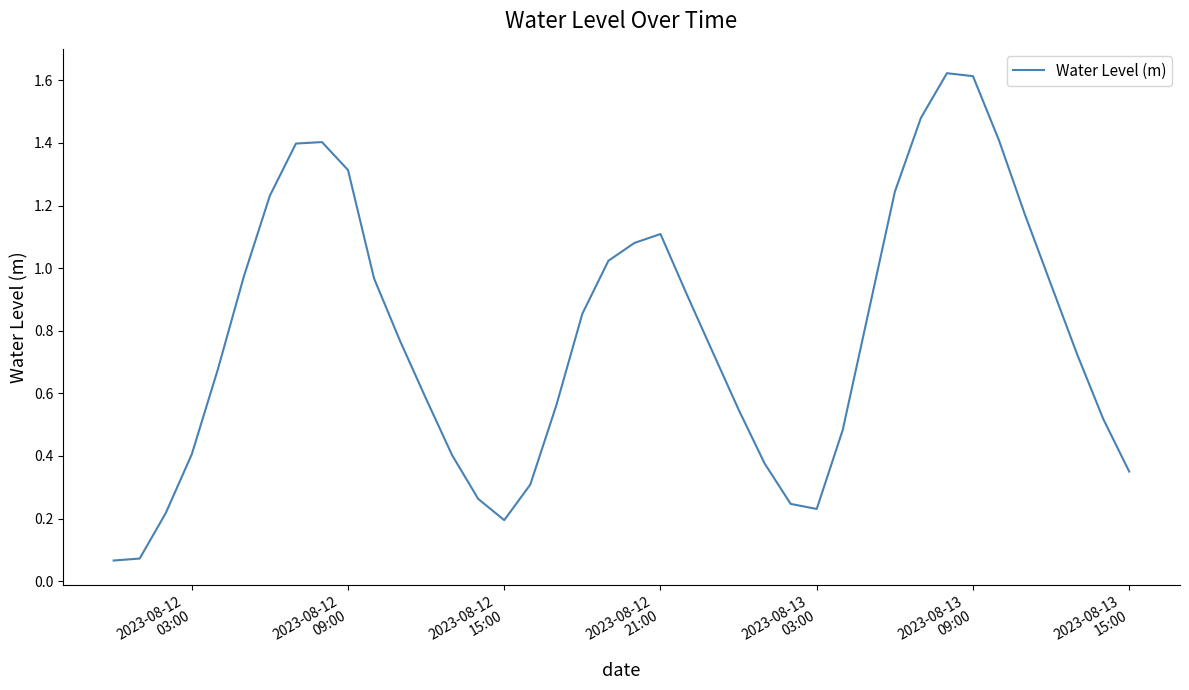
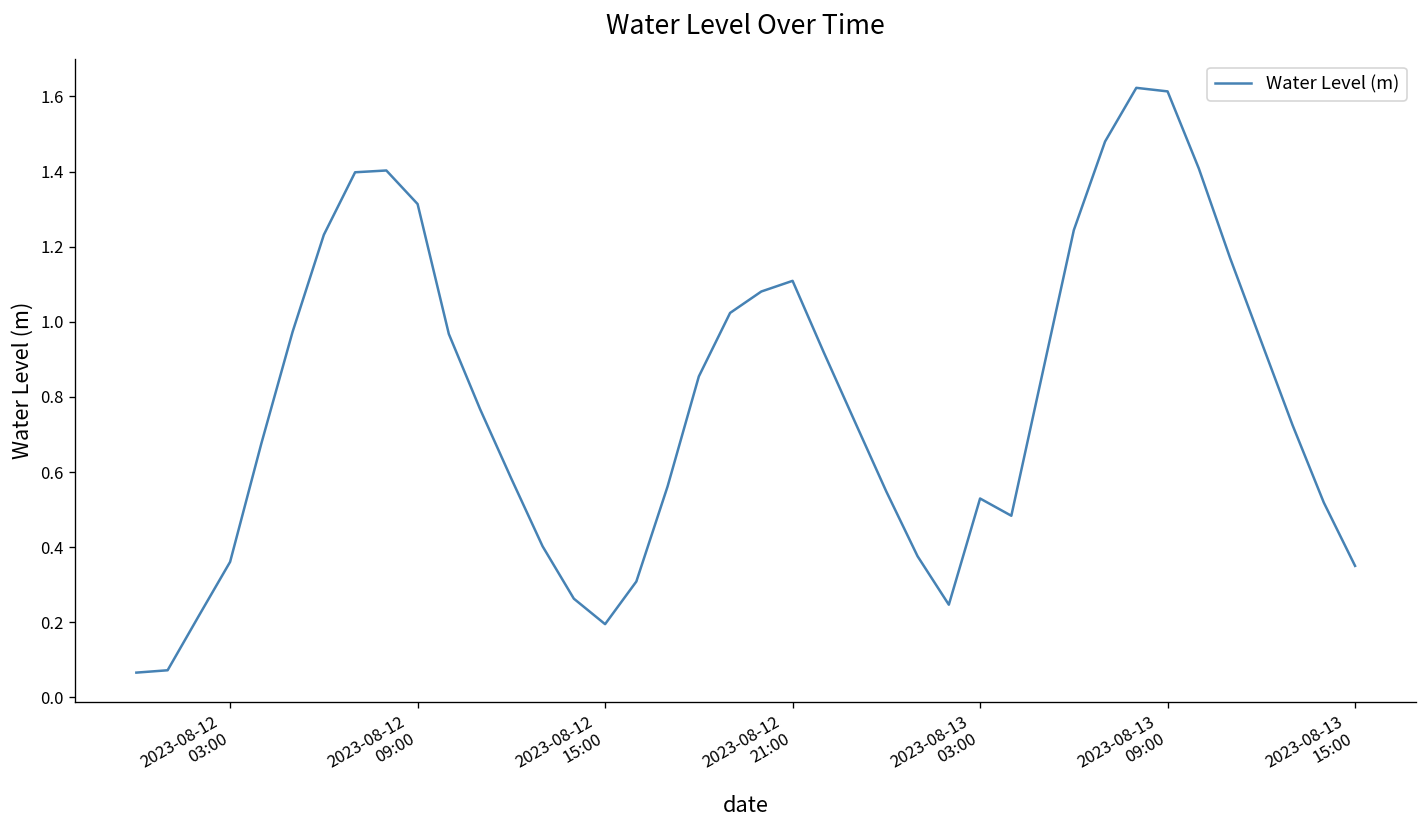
  {
-   "2023-08-12 03:00": 0.41,
+   "2023-08-12 03:00": 0.36,
    "2023-08-12 09:00": 1.31,
    "2023-08-12 15:00": 0.19,
    "2023-08-12 21:00": 1.11,
-   "2023-08-13 03:00": 0.23,
+   "2023-08-13 03:00": 0.53,
    "2023-08-13 09:00": 1.61,
    "2023-08-13 15:00": 0.35
  }
